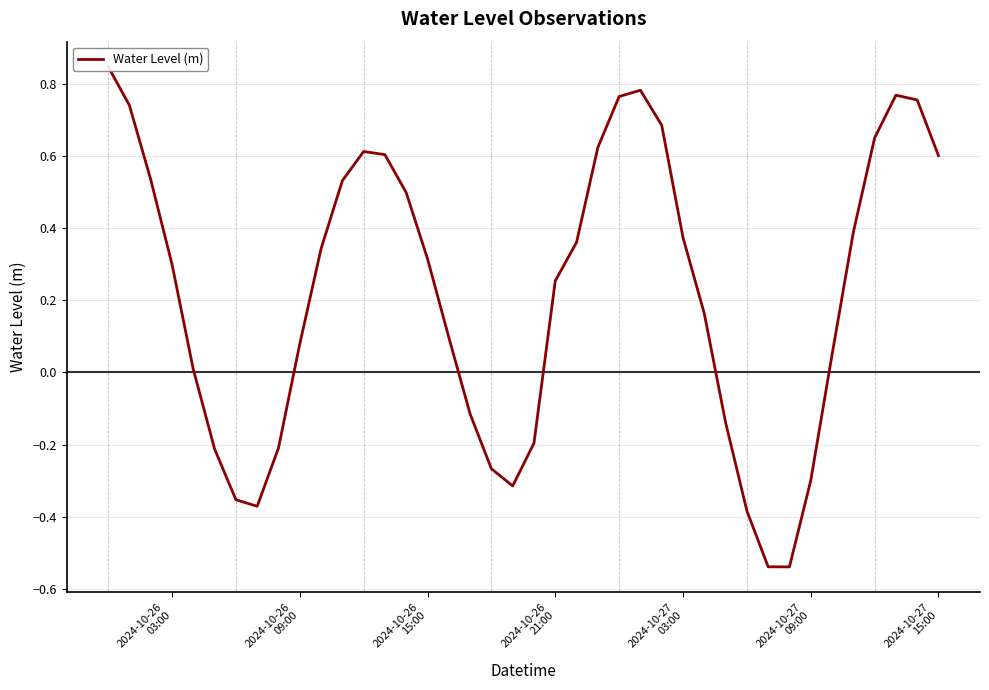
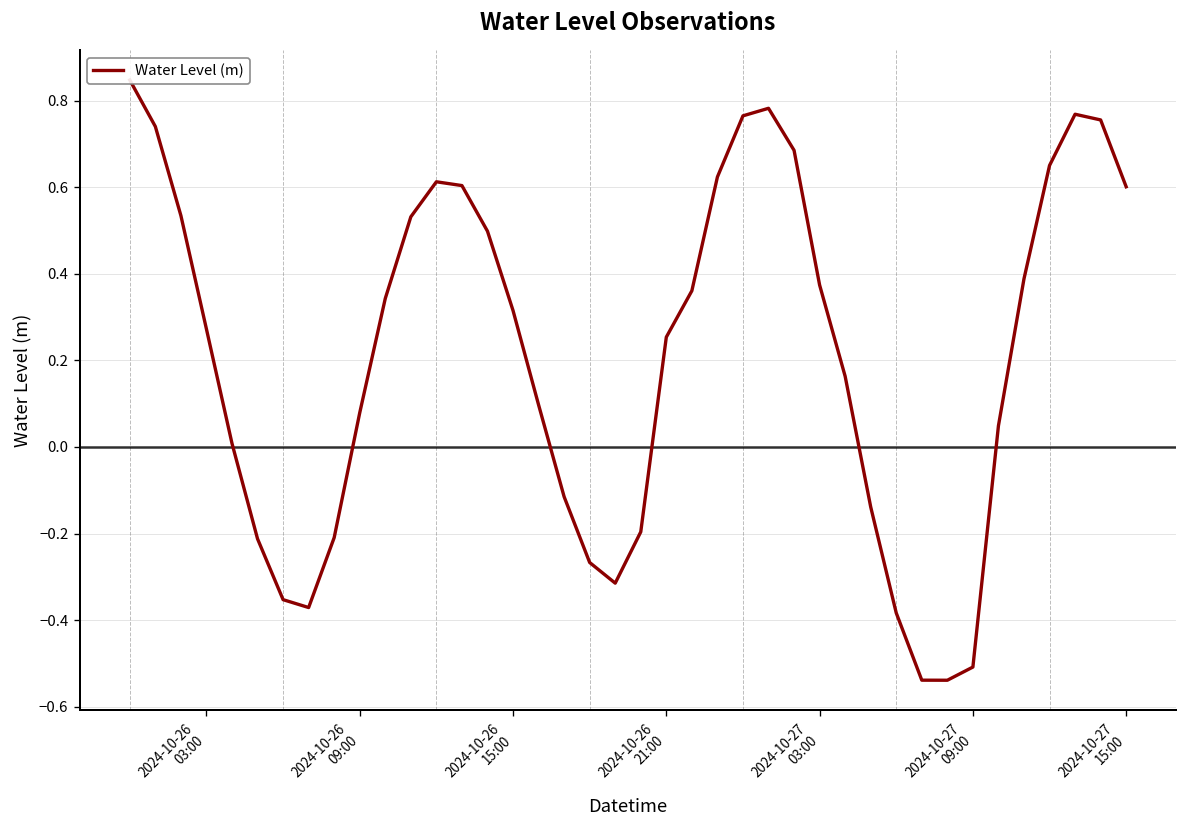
  {
-   "2024-10-26 03:00": 0.30,
+   "2024-10-26 03:00": 0.27,
    "2024-10-26 09:00": 0.08,
    "2024-10-26 15:00": 0.32,
    "2024-10-26 21:00": 0.25,
    "2024-10-27 03:00": 0.37,
-   "2024-10-27 09:00": -0.30,
+   "2024-10-27 09:00": -0.51,
    "2024-10-27 15:00": 0.60
  }
